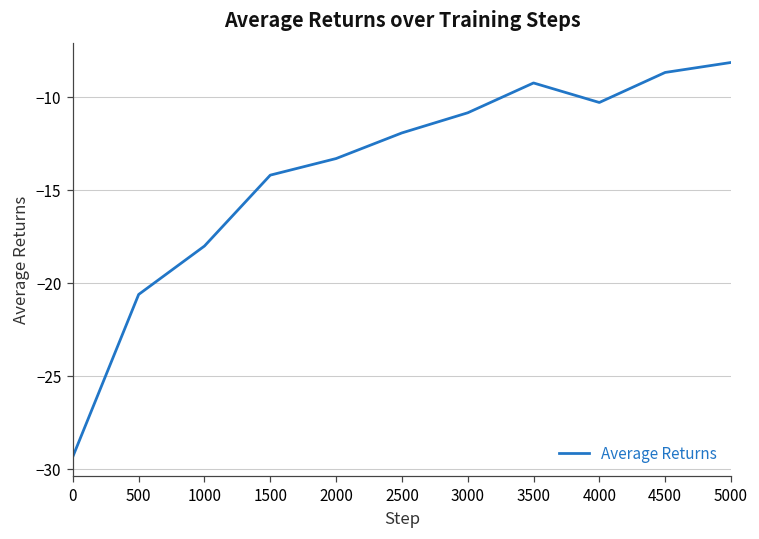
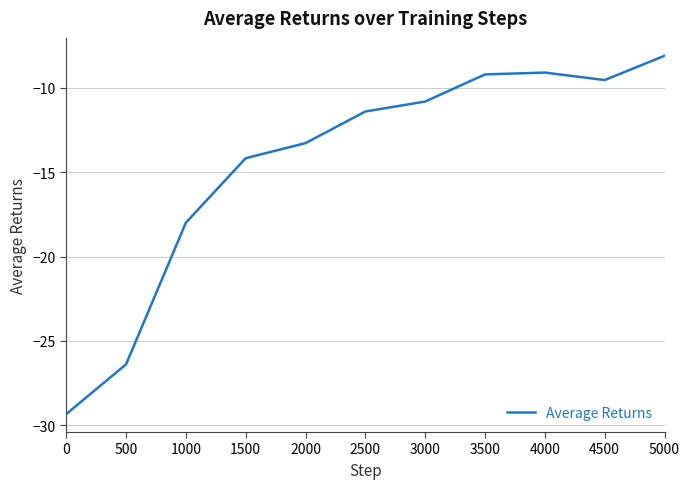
  {
    "0": -29.3,
-   "500": -20.6,
+   "500": -26.4,
    "1000": -18.0,
    "1500": -14.2,
    "2000": -13.3,
-   "2500": -11.9,
+   "2500": -11.4,
    "3000": -10.8,
    "3500": -9.2,
-   "4000": -10.3,
-   "4500": -8.7,
+   "4000": -9.1,
+   "4500": -9.6,
    "5000": -8.1
  }
